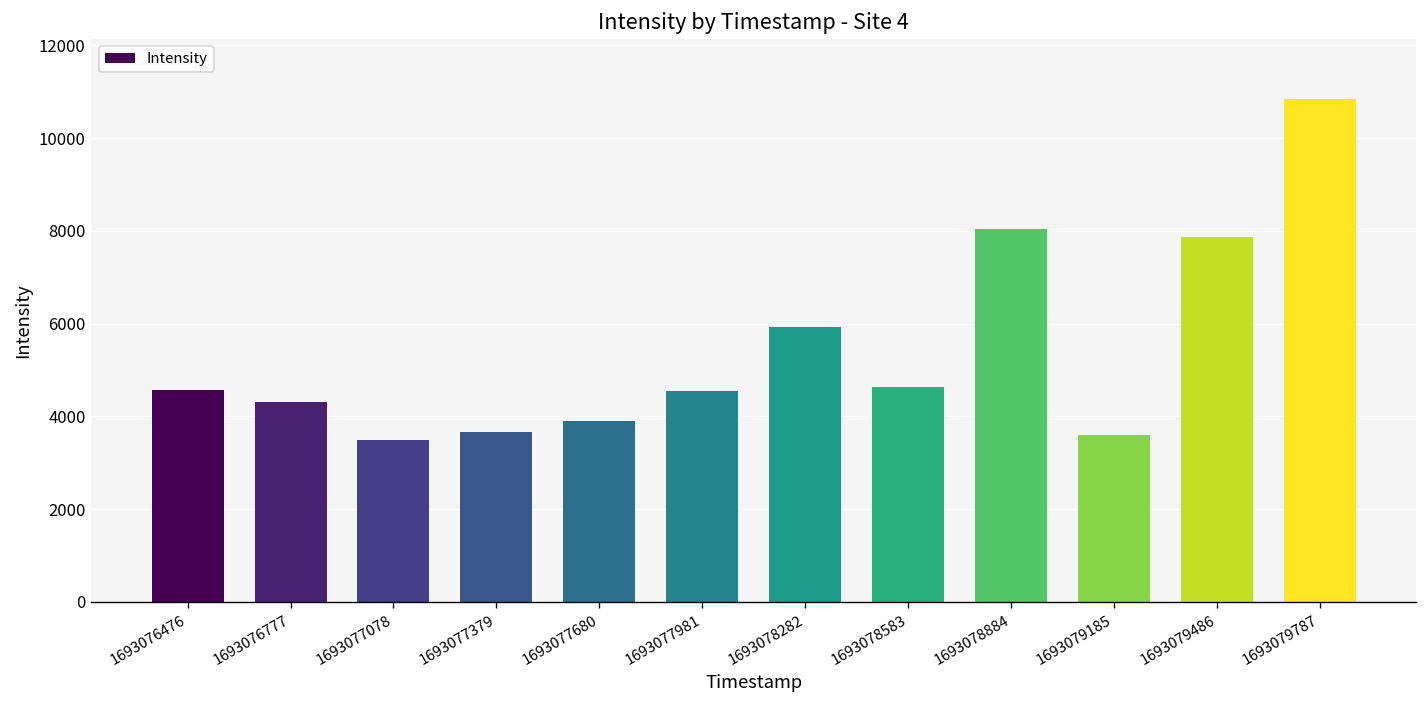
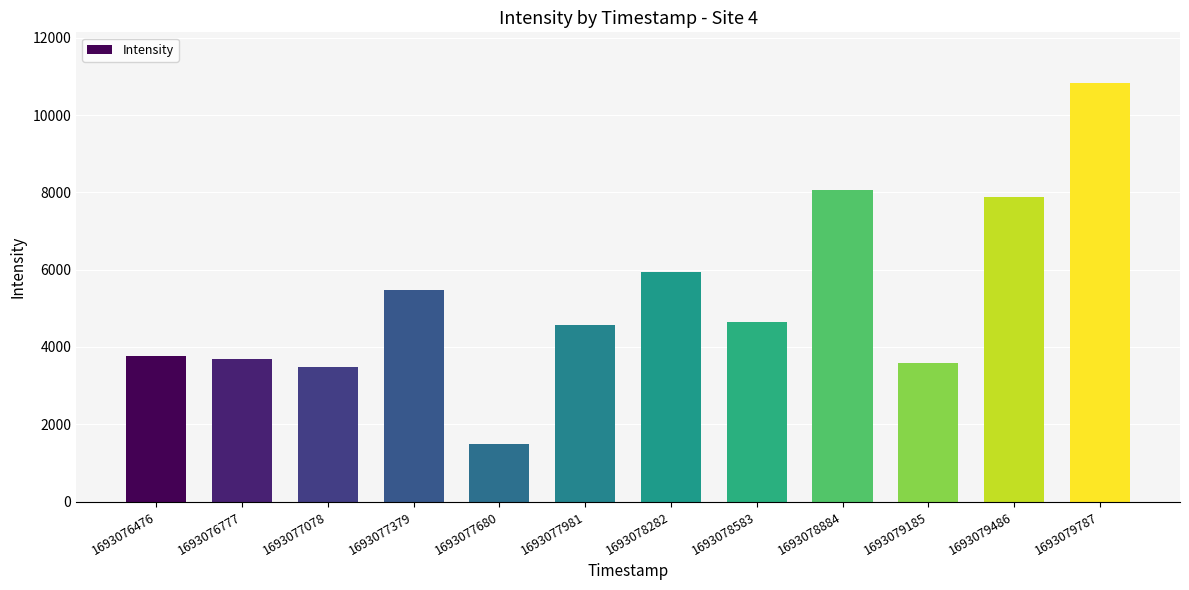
  {
-   "1693076476": 4600,
-   "1693076777": 4300,
+   "1693076476": 3800,
+   "1693076777": 3700,
    "1693077078": 3500,
-   "1693077379": 3700,
-   "1693077680": 3900,
+   "1693077379": 5500,
+   "1693077680": 1500,
    "1693077981": 4600,
    "1693078282": 5900,
    "1693078583": 4600,
    "1693078884": 8000,
    "1693079185": 3600,
    "1693079486": 7900,
    "1693079787": 10800
  }
